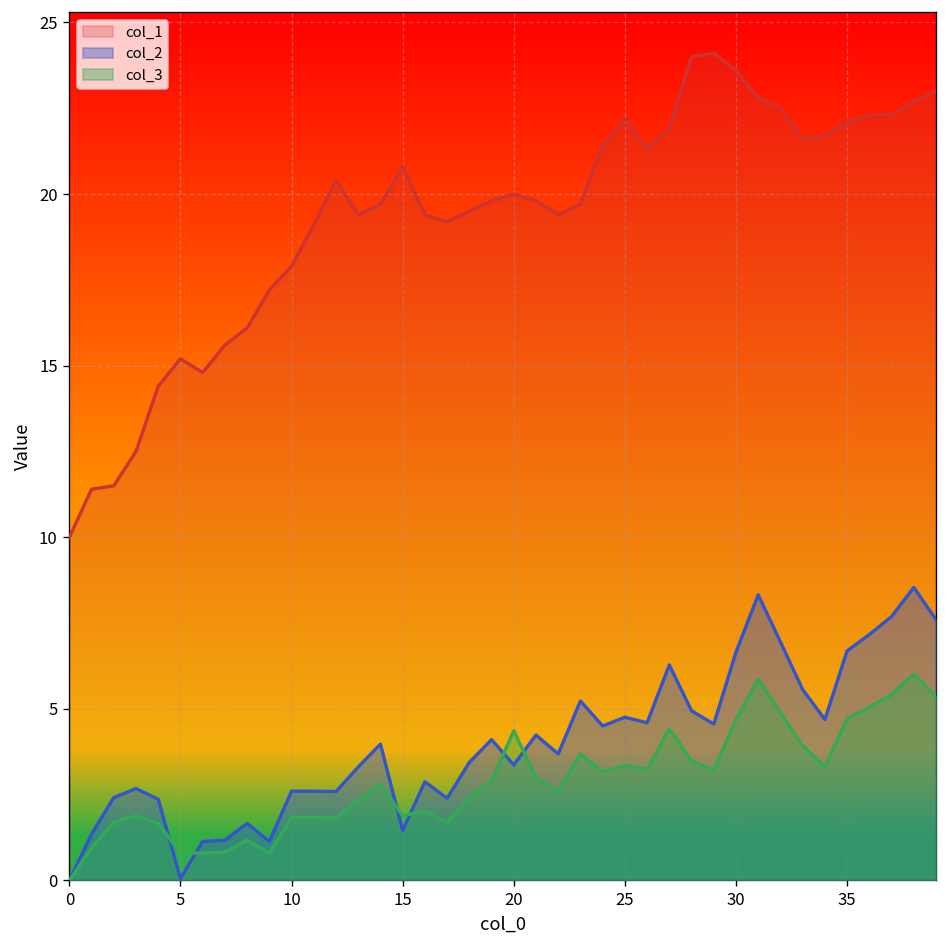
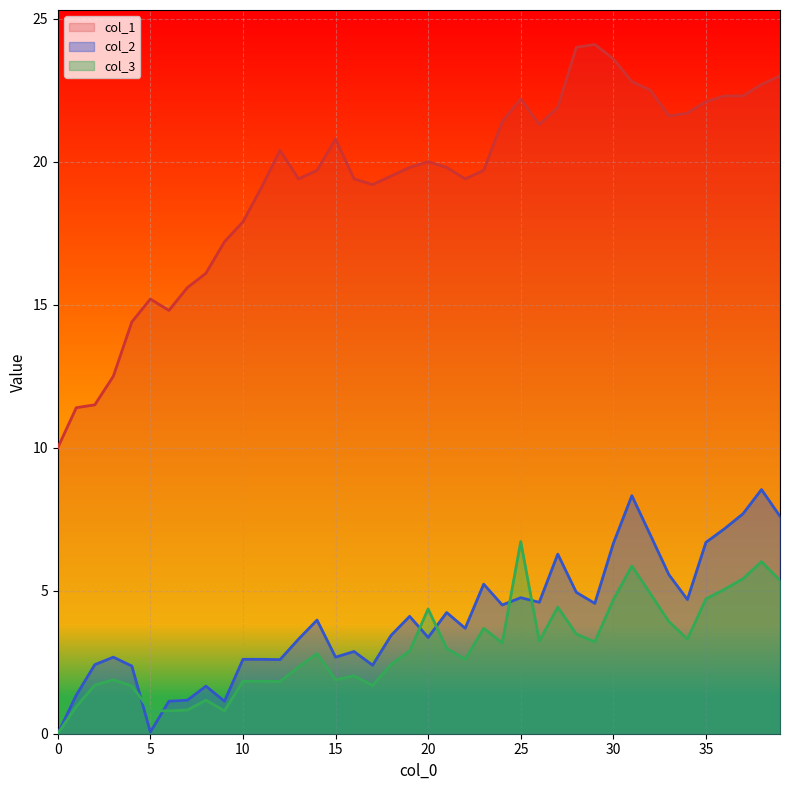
  {
    "col_1": {
      "0": 10.0,
      "5": 15.2,
      "10": 17.9,
      "15": 20.8,
      "20": 20.0,
      "25": 22.2,
      "30": 23.6,
      "35": 22.1
    },
    "col_2": {
      "5": 0.1,
      "10": 2.6,
-     "15": 1.5,
+     "15": 2.7,
      "20": 3.4,
      "25": 4.8,
      "30": 6.7,
      "35": 6.7
    },
    "col_3": {
      "5": 0.8,
      "10": 1.8,
      "15": 1.9,
      "20": 4.4,
-     "25": 3.4,
+     "25": 6.7,
      "30": 4.7,
      "35": 4.7
    }
  }
